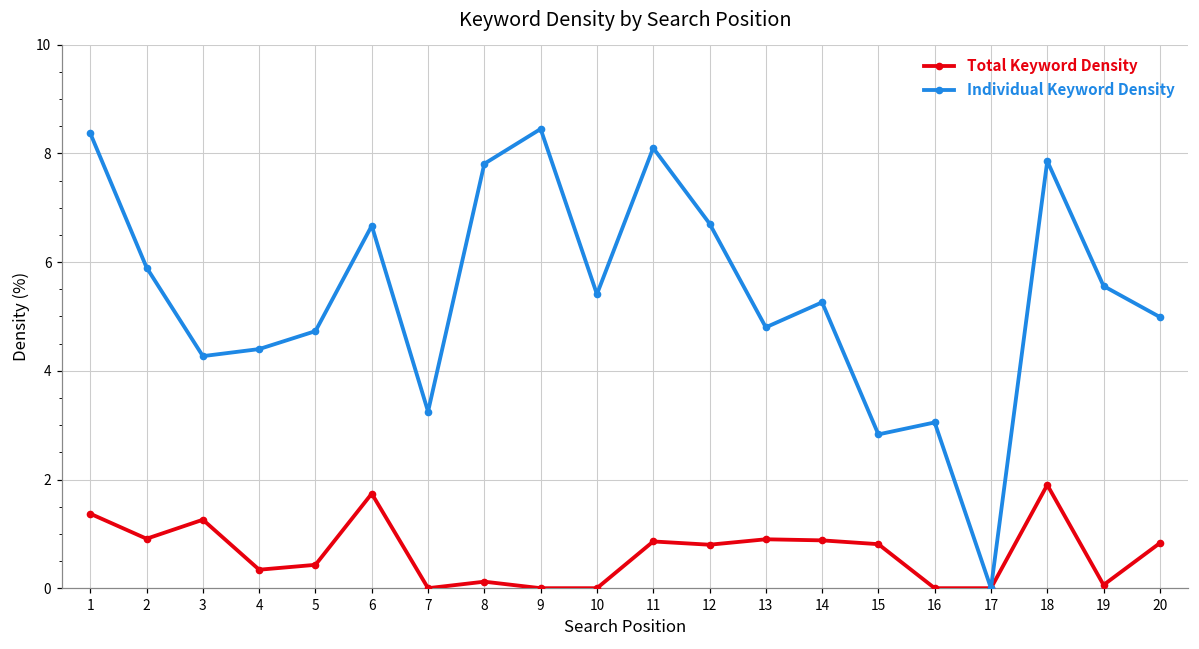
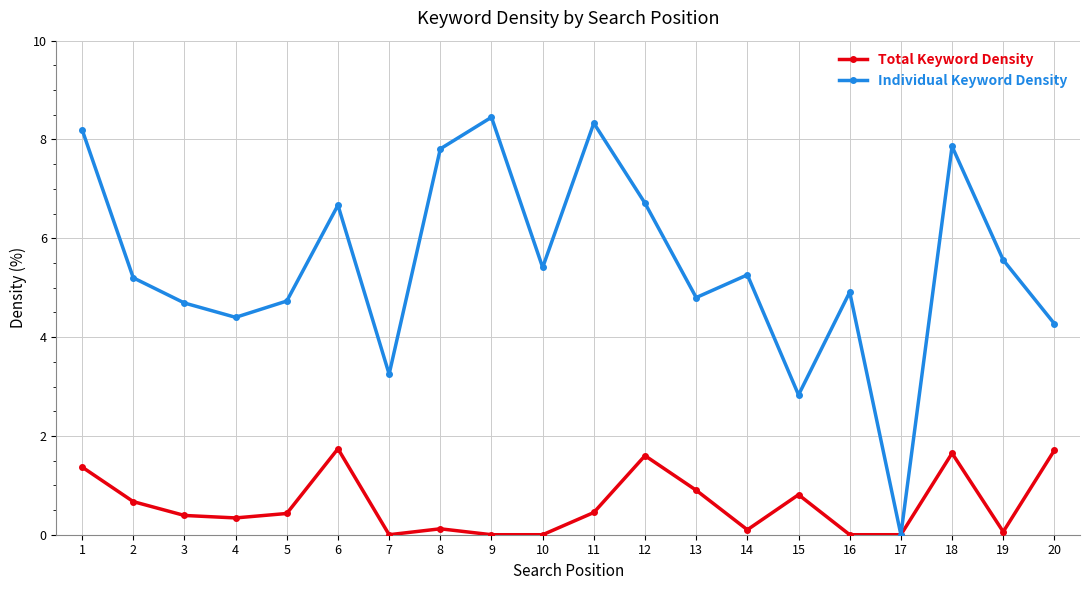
  {
    "Total Keyword Density": {
      "1": 1.4,
-     "2": 0.9,
-     "3": 1.3,
+     "2": 0.7,
+     "3": 0.4,
      "4": 0.3,
      "5": 0.4,
      "6": 1.7,
      "7": 0.0,
      "8": 0.1,
      "9": 0.0,
      "10": 0.0,
-     "11": 0.9,
-     "12": 0.8,
+     "11": 0.5,
+     "12": 1.6,
      "13": 0.9,
-     "14": 0.9,
+     "14": 0.1,
      "15": 0.8,
      "16": 0.0,
-     "18": 1.9,
+     "18": 1.7,
      "19": 0.1,
-     "20": 0.8
+     "20": 1.7
    },
    "Individual Keyword Density": {
-     "1": 8.4,
-     "2": 5.9,
-     "3": 4.3,
+     "1": 8.2,
+     "2": 5.2,
+     "3": 4.7,
      "4": 4.4,
      "5": 4.7,
      "6": 6.7,
      "7": 3.3,
      "8": 7.8,
      "9": 8.5,
      "10": 5.4,
-     "11": 8.1,
+     "11": 8.3,
      "12": 6.7,
      "13": 4.8,
      "14": 5.3,
      "15": 2.8,
-     "16": 3.1,
+     "16": 4.9,
      "18": 7.9,
      "19": 5.6,
-     "20": 5.0
+     "20": 4.3
    }
  }
